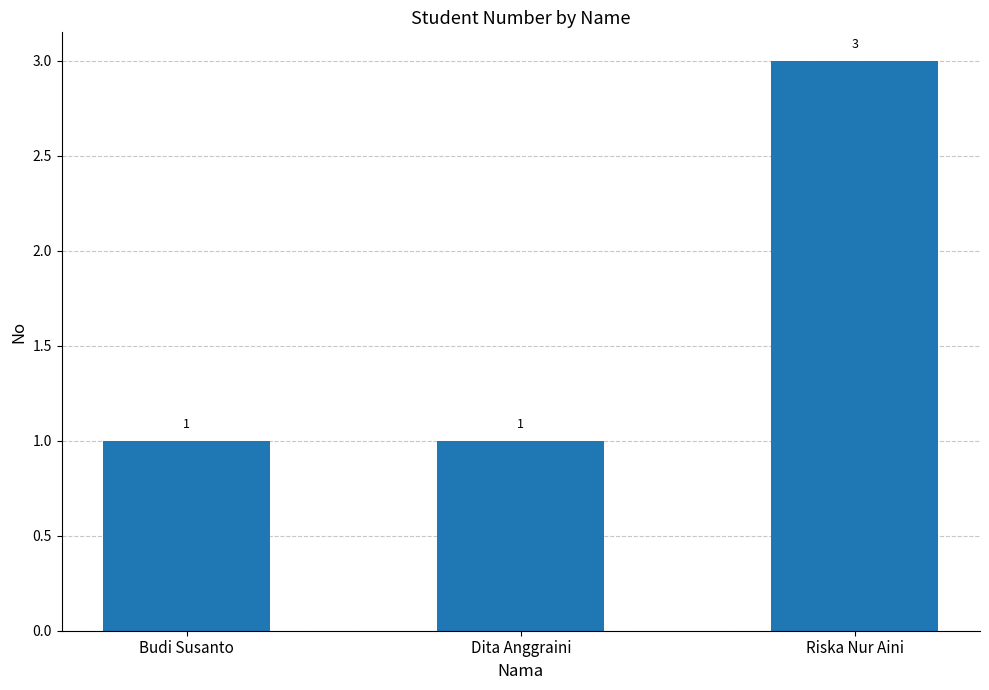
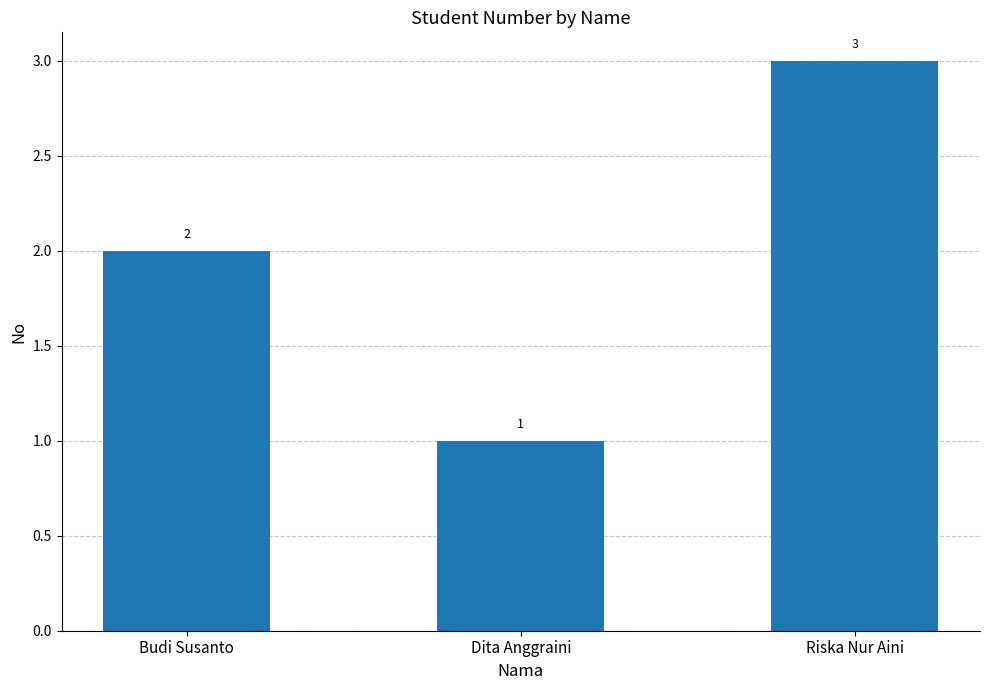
  {
-   "Budi Susanto": 1,
+   "Budi Susanto": 2,
    "Dita Anggraini": 1,
    "Riska Nur Aini": 3
  }
